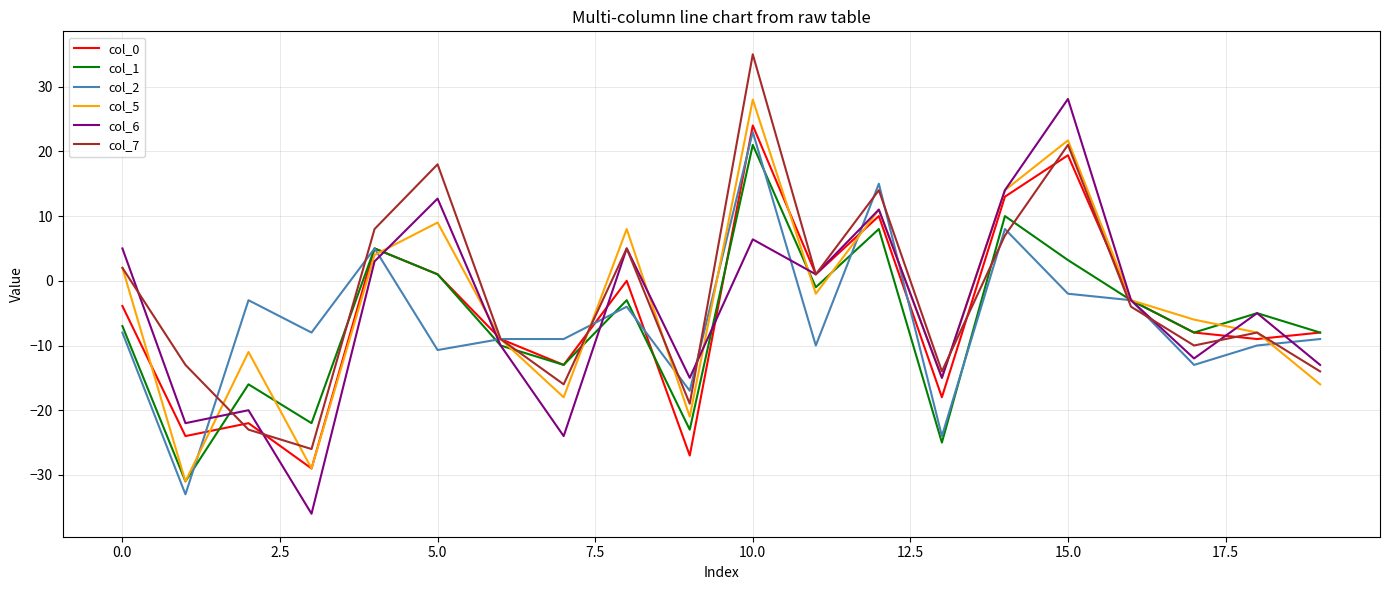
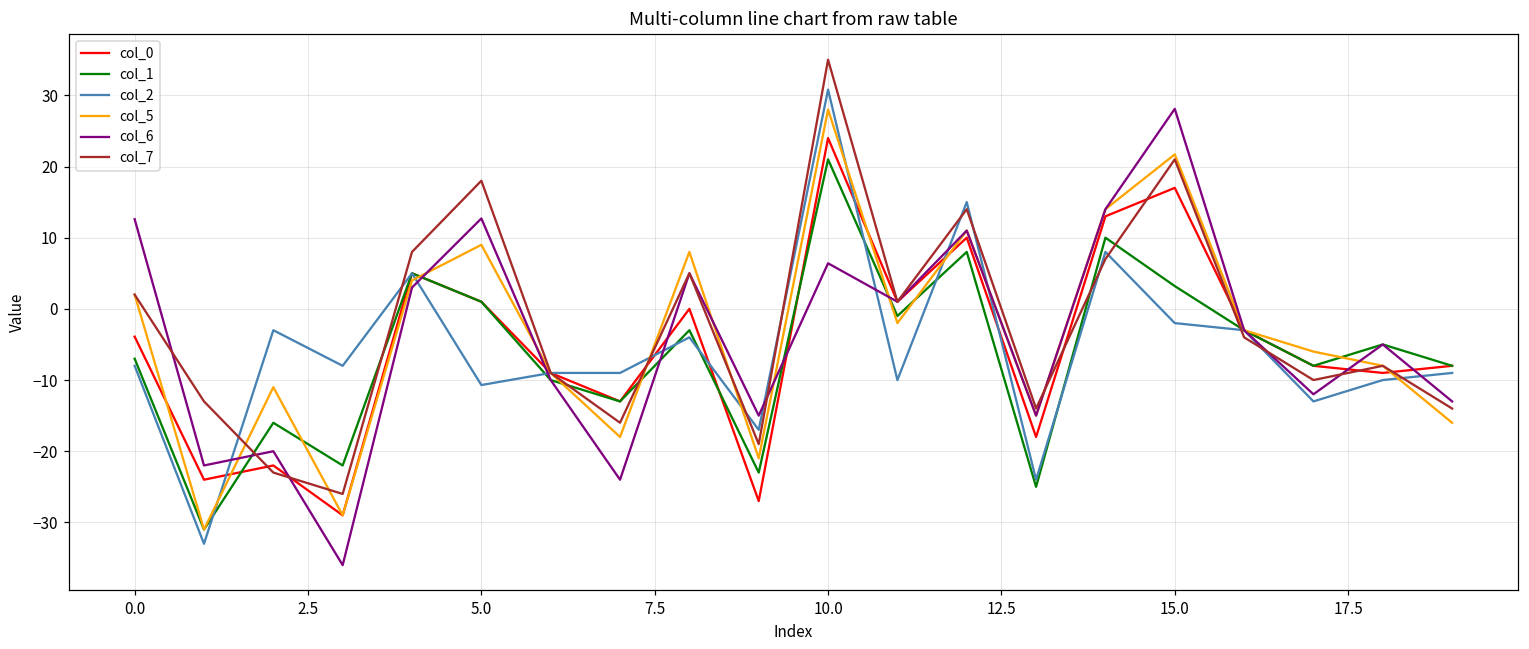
  {
    "col_0": {
      "0.0": -4,
      "10.0": 24,
-     "15.0": 19
+     "15.0": 17
    },
    "col_1": {
      "0.0": -7,
      "10.0": 21,
      "15.0": 3
    },
    "col_2": {
      "0.0": -8,
      "5.0": -11,
-     "10.0": 23,
+     "10.0": 31,
      "15.0": -2
    },
    "col_5": {
      "5.0": 9,
      "10.0": 28,
      "15.0": 22
    },
    "col_6": {
-     "0.0": 5,
+     "0.0": 13,
      "5.0": 13,
      "10.0": 6,
      "15.0": 28
    },
    "col_7": {
      "5.0": 18,
      "10.0": 35,
      "15.0": 21
    }
  }
